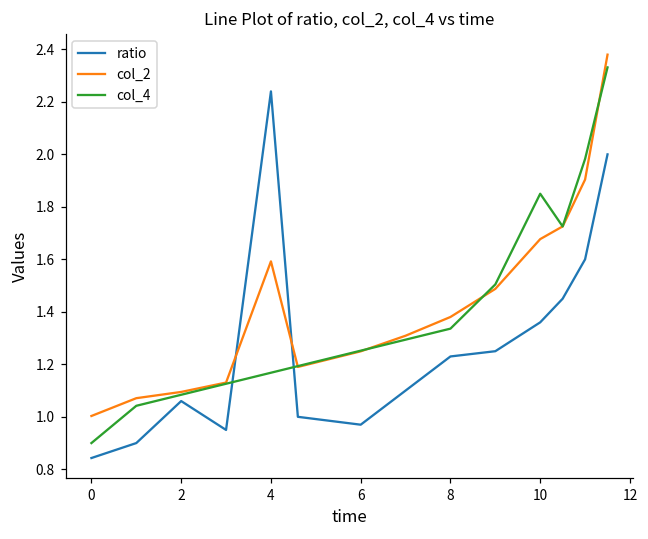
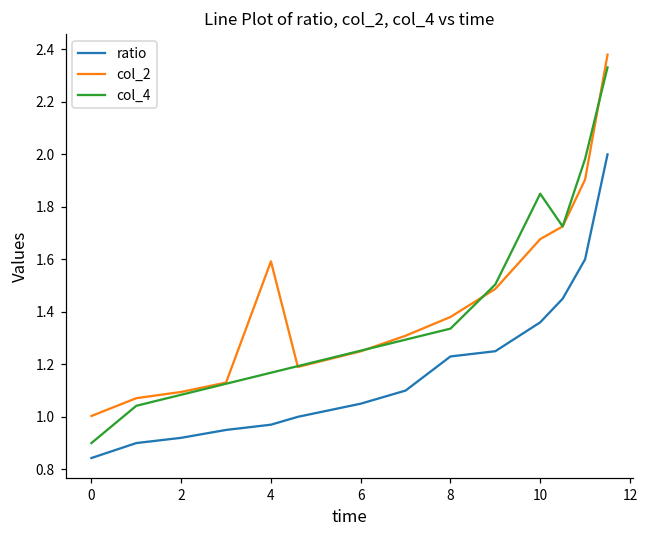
  {
    "ratio": {
      "0": 0.84,
-     "2": 1.06,
-     "4": 2.24,
-     "6": 0.97,
+     "2": 0.92,
+     "4": 0.97,
+     "6": 1.05,
      "8": 1.23,
      "10": 1.36
    },
    "col_2": {
      "0": 1.00,
      "2": 1.09,
      "4": 1.59,
      "8": 1.38,
      "10": 1.68
    },
    "col_4": {
      "0": 0.90,
      "2": 1.08,
      "4": 1.17,
      "8": 1.34,
      "10": 1.85
    }
  }
